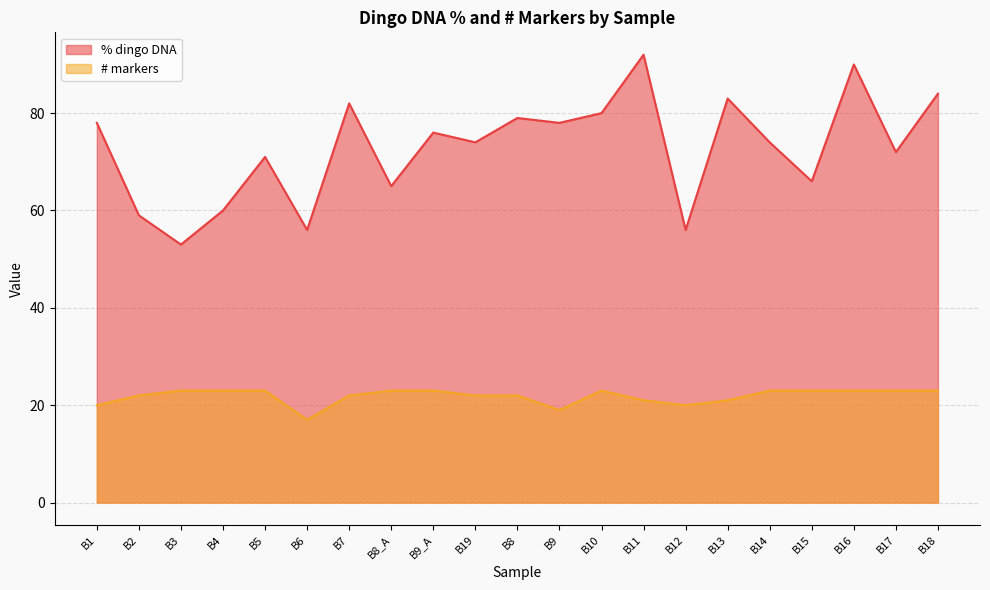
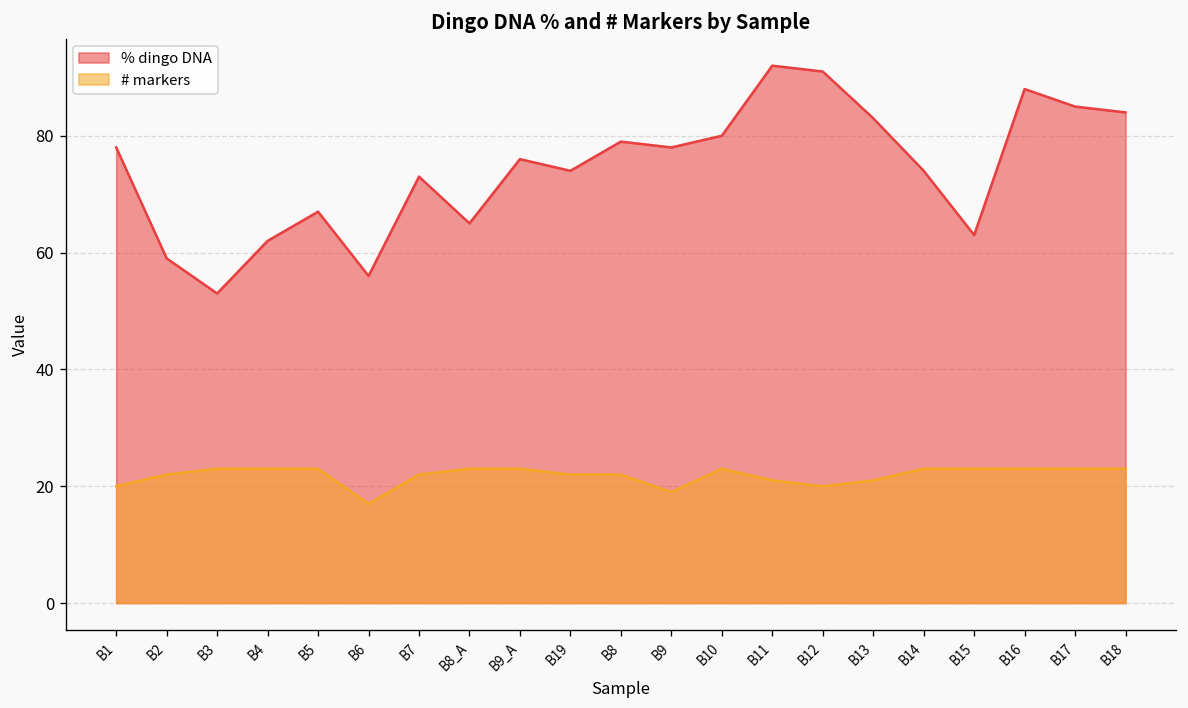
  {
    "% dingo DNA": {
      "B1": 78,
      "B2": 59,
      "B3": 53,
-     "B4": 60,
-     "B5": 71,
+     "B4": 62,
+     "B5": 67,
      "B6": 56,
-     "B7": 82,
+     "B7": 73,
      "B8_A": 65,
      "B9_A": 76,
      "B19": 74,
      "B8": 79,
      "B9": 78,
      "B10": 80,
      "B11": 92,
-     "B12": 56,
+     "B12": 91,
      "B13": 83,
      "B14": 74,
-     "B15": 66,
-     "B16": 90,
-     "B17": 72,
+     "B15": 63,
+     "B16": 88,
+     "B17": 85,
      "B18": 84
    },
    "# markers": {
      "B1": 20,
      "B2": 22,
      "B3": 23,
      "B4": 23,
      "B5": 23,
      "B6": 17,
      "B7": 22,
      "B8_A": 23,
      "B9_A": 23,
      "B19": 22,
      "B8": 22,
      "B9": 19,
      "B10": 23,
      "B11": 21,
      "B12": 20,
      "B13": 21,
      "B14": 23,
      "B15": 23,
      "B16": 23,
      "B17": 23,
      "B18": 23
    }
  }
